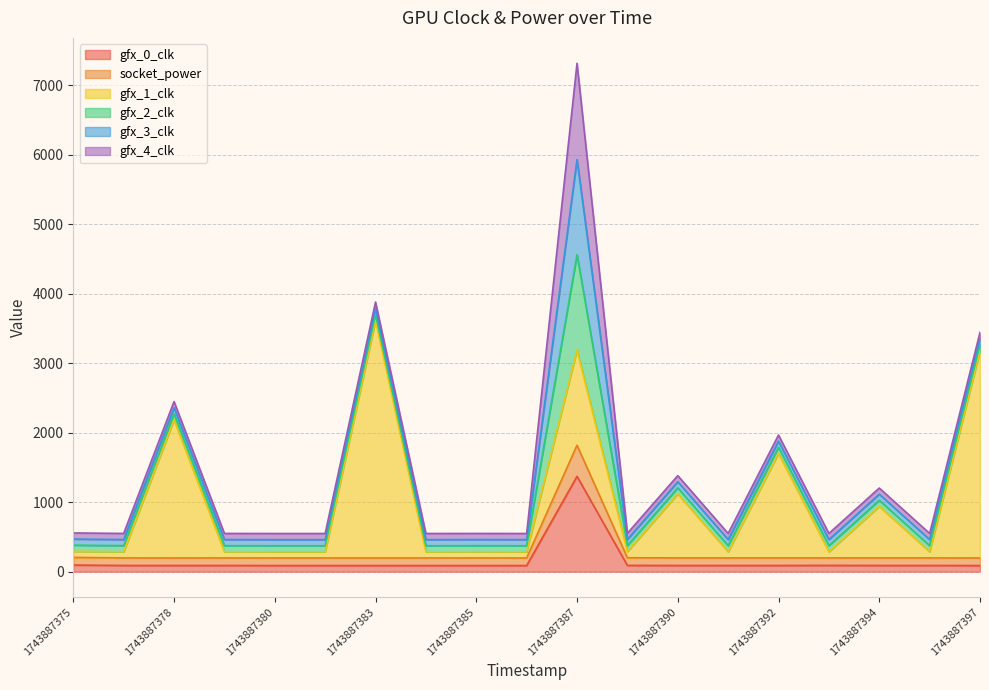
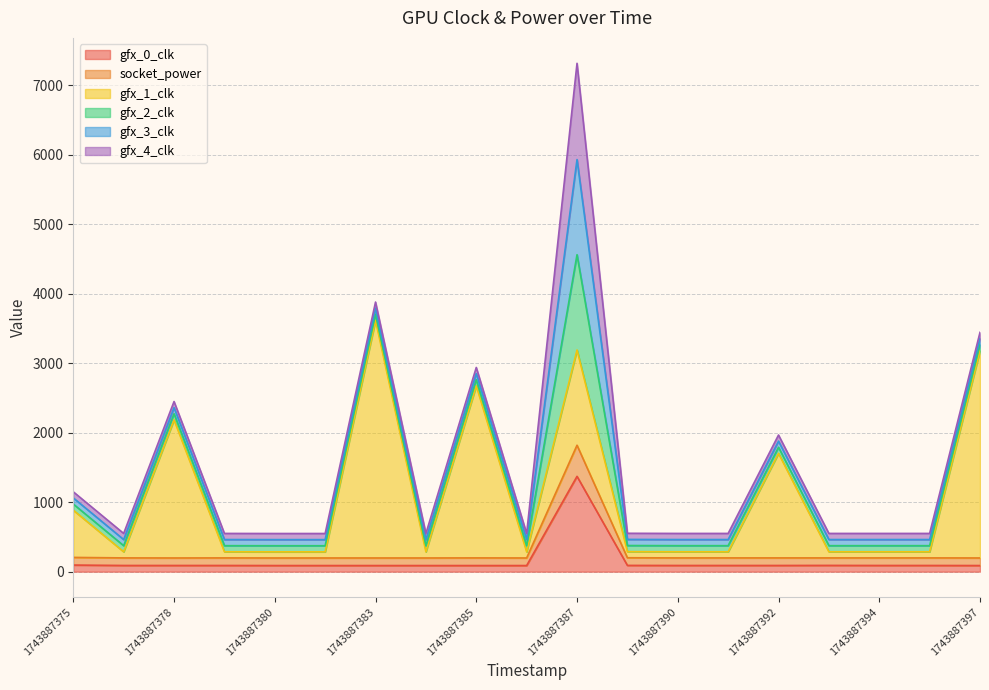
  {
    "gfx_1_clk": {
-     "1743887375": 100,
+     "1743887375": 700,
      "1743887378": 2000,
      "1743887380": 100,
      "1743887383": 3400,
-     "1743887385": 100,
+     "1743887385": 2500,
      "1743887387": 1400,
-     "1743887390": 900,
+     "1743887390": 100,
      "1743887392": 1500,
-     "1743887394": 700,
+     "1743887394": 100,
      "1743887397": 3000
    },
    "gfx_2_clk": {
      "1743887375": 100,
      "1743887378": 100,
      "1743887380": 100,
      "1743887383": 100,
      "1743887385": 100,
      "1743887387": 1400,
      "1743887390": 100,
      "1743887392": 100,
      "1743887394": 100,
      "1743887397": 100
    },
    "gfx_3_clk": {
      "1743887375": 100,
      "1743887378": 100,
      "1743887380": 100,
      "1743887383": 100,
      "1743887385": 100,
      "1743887387": 1400,
      "1743887390": 100,
      "1743887392": 100,
      "1743887394": 100,
      "1743887397": 100
    },
    "gfx_4_clk": {
      "1743887375": 100,
      "1743887378": 100,
      "1743887380": 100,
      "1743887383": 100,
      "1743887385": 100,
      "1743887387": 1400,
      "1743887390": 100,
      "1743887392": 100,
      "1743887394": 100,
      "1743887397": 100
    }
  }
